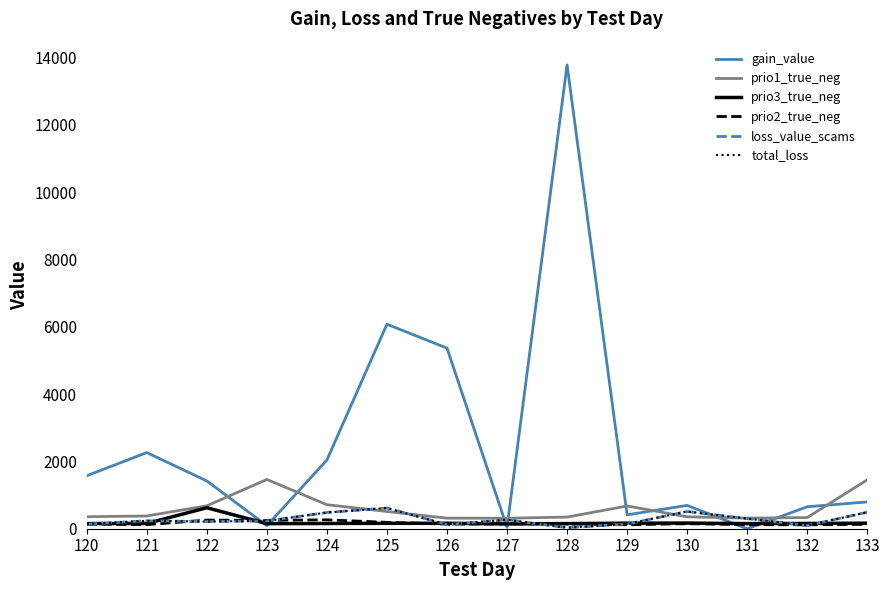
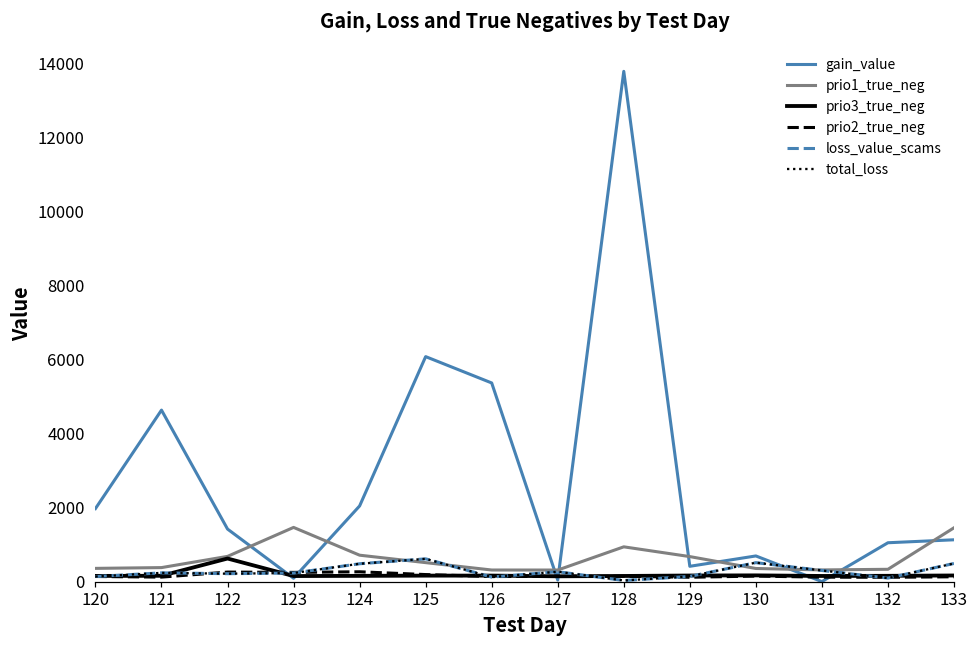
  {
    "gain_value": {
-     "120": 1600,
-     "121": 2300,
+     "120": 2000,
+     "121": 4600,
      "122": 1400,
      "124": 2000,
      "125": 6100,
      "126": 5400,
      "127": 0,
      "128": 13800,
      "129": 400,
      "130": 700,
      "131": 0,
-     "132": 700,
-     "133": 800
+     "132": 1000,
+     "133": 1100
    },
    "prio1_true_neg": {
      "120": 400,
      "121": 400,
      "123": 1500,
      "124": 700,
      "125": 500,
      "126": 300,
-     "128": 300,
+     "128": 900,
      "129": 700,
      "130": 400,
      "132": 300,
      "133": 1500
    }
  }
